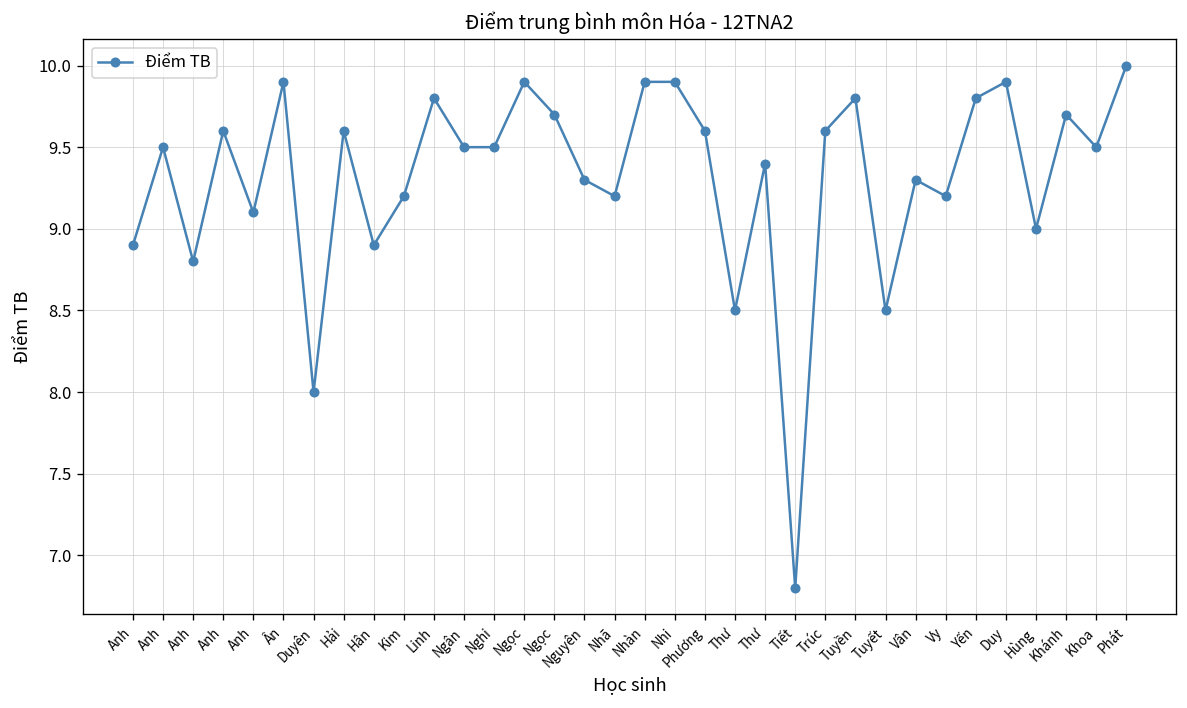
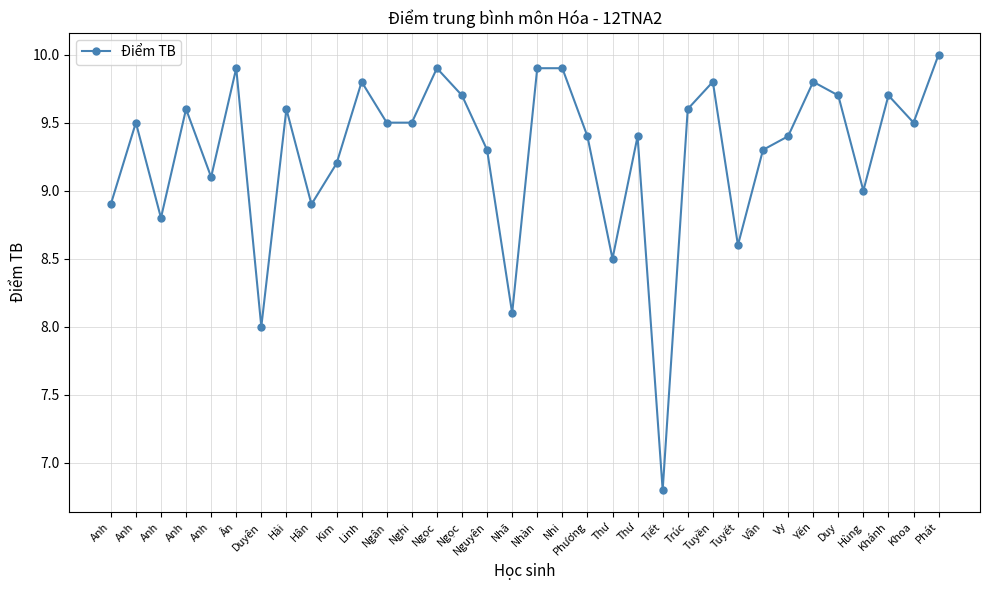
  {
    "Ân": 9.9,
    "Duyên": 8.0,
    "Hải": 9.6,
    "Hân": 8.9,
    "Kim": 9.2,
    "Linh": 9.8,
    "Ngân": 9.5,
    "Nghi": 9.5,
    "Nguyên": 9.3,
-   "Nhã": 9.2,
+   "Nhã": 8.1,
    "Nhàn": 9.9,
    "Nhi": 9.9,
-   "Phương": 9.6,
+   "Phương": 9.4,
    "Tiết": 6.8,
    "Trúc": 9.6,
    "Tuyền": 9.8,
-   "Tuyết": 8.5,
+   "Tuyết": 8.6,
    "Vân": 9.3,
-   "Vy": 9.2,
+   "Vy": 9.4,
    "Yến": 9.8,
-   "Duy": 9.9,
+   "Duy": 9.7,
    "Hùng": 9.0,
    "Khánh": 9.7,
    "Khoa": 9.5,
    "Phát": 10.0
  }
